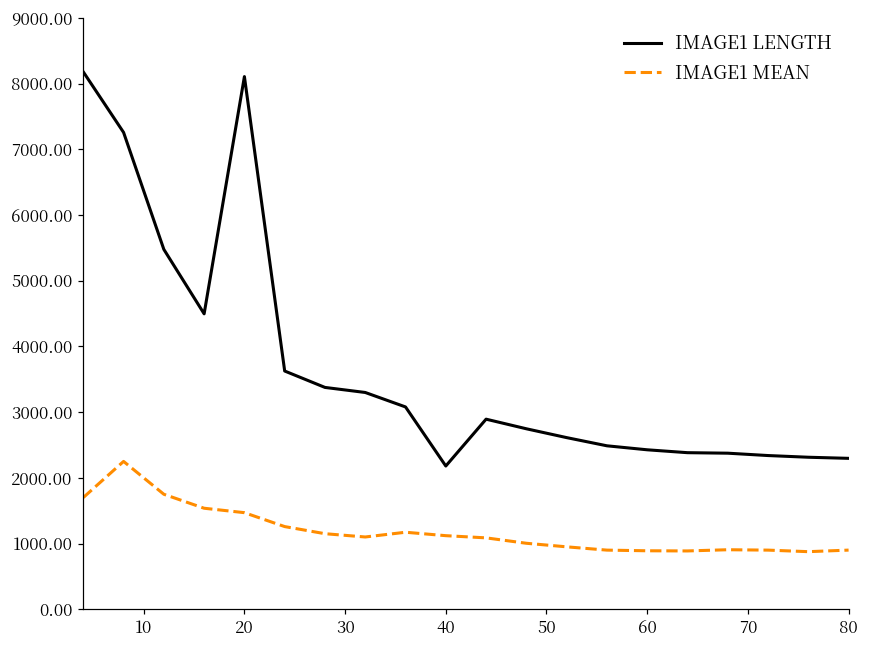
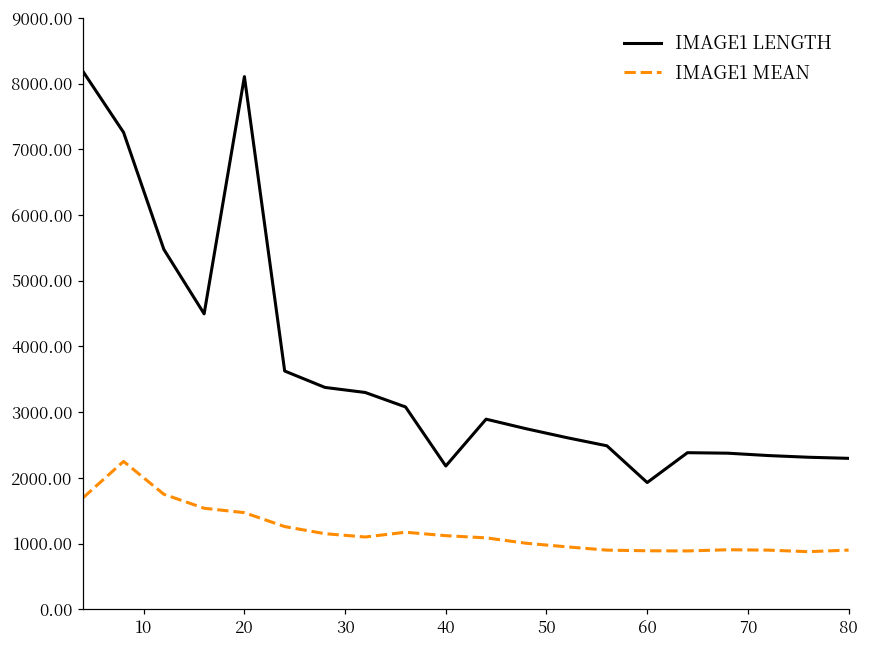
  {
    "IMAGE1 LENGTH": {
      "20": 8100,
      "40": 2200,
-     "60": 2400,
+     "60": 1900,
      "80": 2300
    },
    "IMAGE1 MEAN": {
      "20": 1500,
      "40": 1100,
      "60": 900,
      "80": 900
    }
  }
